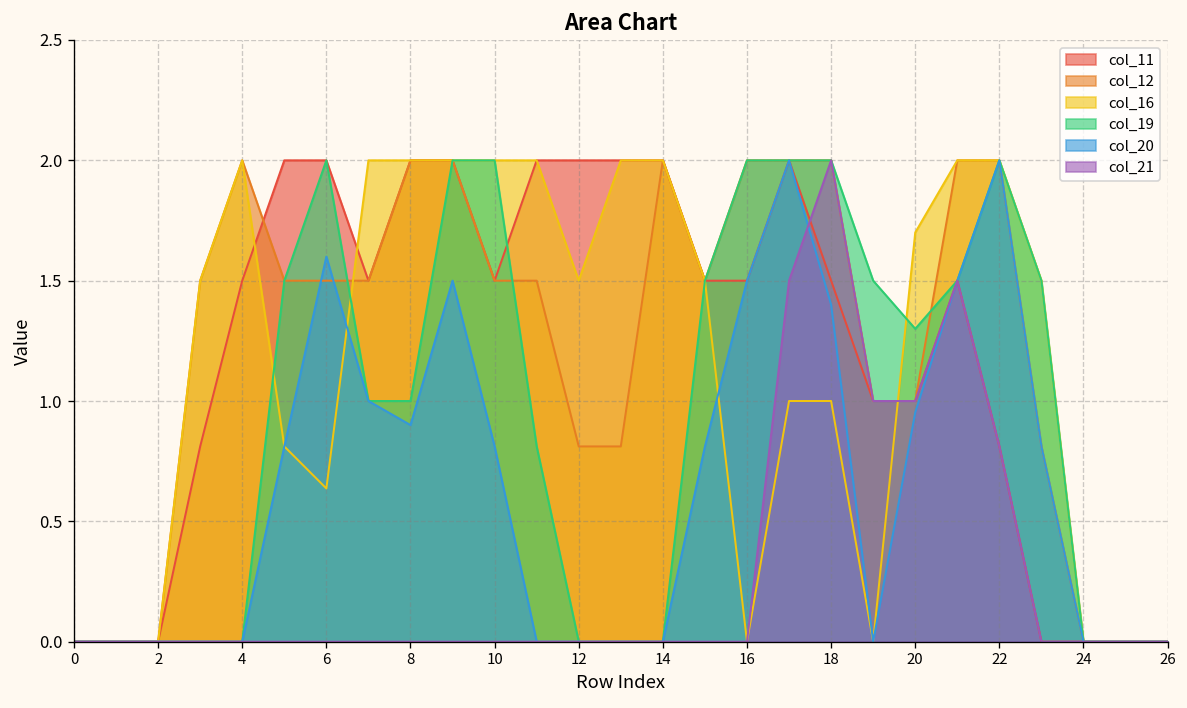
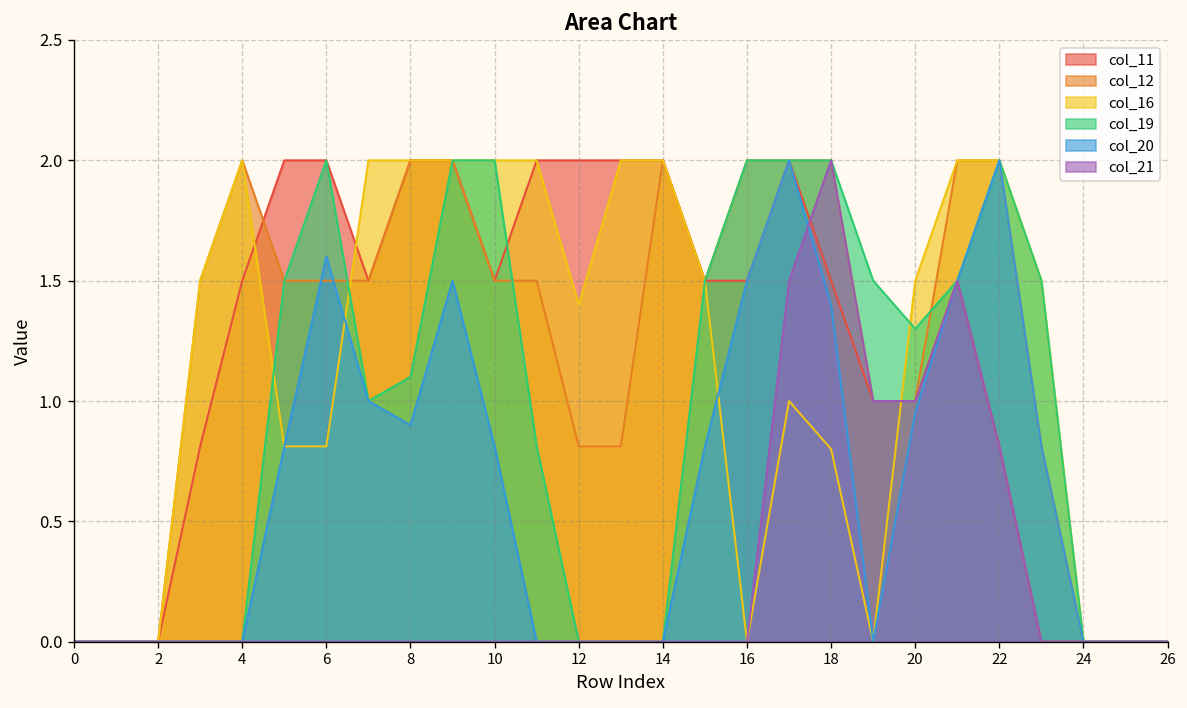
  {
    "col_16": {
-     "6": 0.64,
-     "12": 1.5,
-     "18": 1.0,
-     "20": 1.7
+     "6": 0.81,
+     "12": 1.4,
+     "18": 0.8,
+     "20": 1.5
    },
    "col_19": {
-     "8": 1.0,
+     "8": 1.1,
      "20": 1.3
    },
    "col_20": {
      "6": 1.60,
      "8": 0.90,
      "10": 0.81,
      "18": 1.40,
      "20": 0.95
    },
    "col_21": {
      "6": 0.00,
      "8": 0.00,
      "10": 0.00
    }
  }
